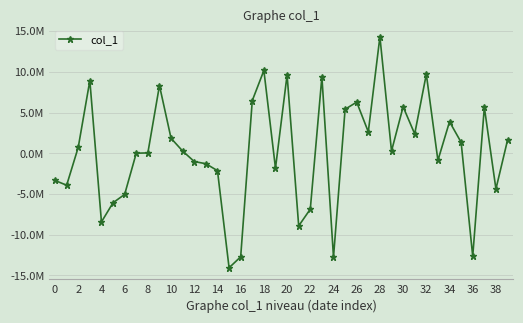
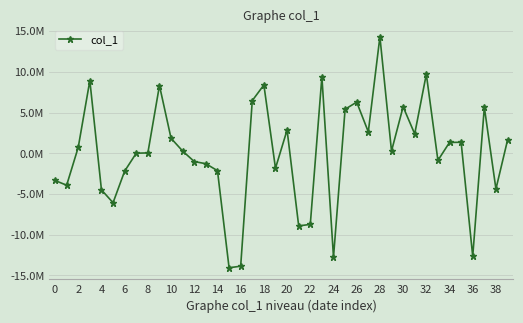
  {
    "0": -3000000,
    "2": 1000000,
-   "4": -8000000,
-   "6": -5000000,
+   "4": -4000000,
+   "6": -2000000,
    "8": 0,
    "10": 2000000,
    "12": -1000000,
    "14": -2000000,
-   "16": -13000000,
-   "18": 10000000,
-   "20": 10000000,
-   "22": -7000000,
+   "16": -14000000,
+   "18": 8000000,
+   "20": 3000000,
+   "22": -9000000,
    "24": -13000000,
    "26": 6000000,
    "28": 14000000,
    "30": 6000000,
    "32": 10000000,
-   "34": 4000000,
+   "34": 1000000,
    "36": -13000000,
    "38": -4000000
  }
